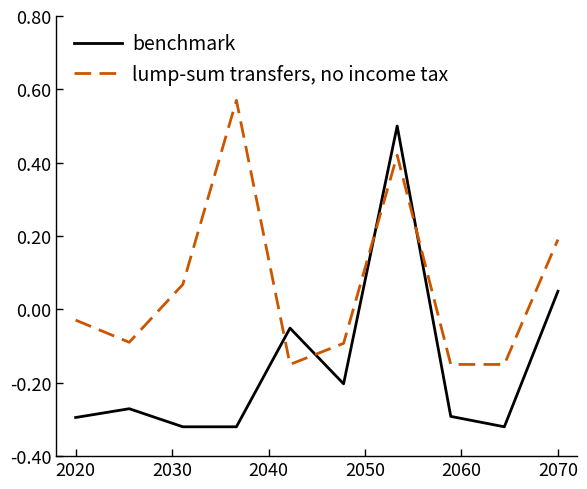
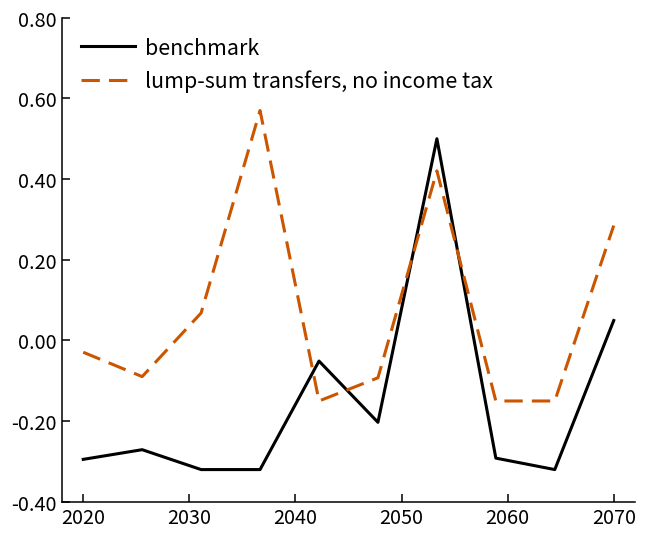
  {
    "benchmark": {
      "2020": -0.29,
      "2070": 0.05
    },
    "lump-sum transfers, no income tax": {
      "2020": -0.03,
-     "2070": 0.19
+     "2070": 0.28
    }
  }
